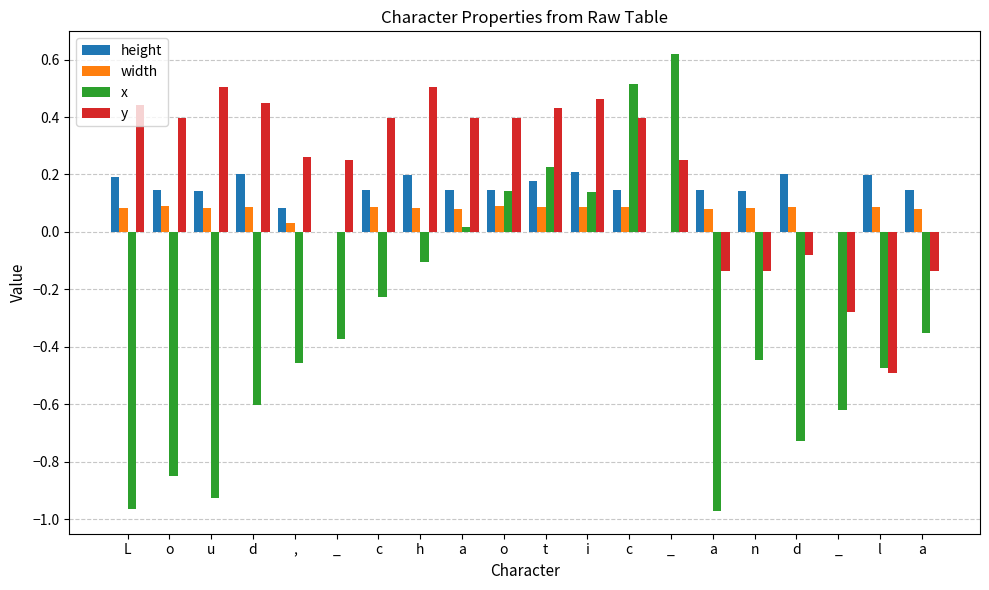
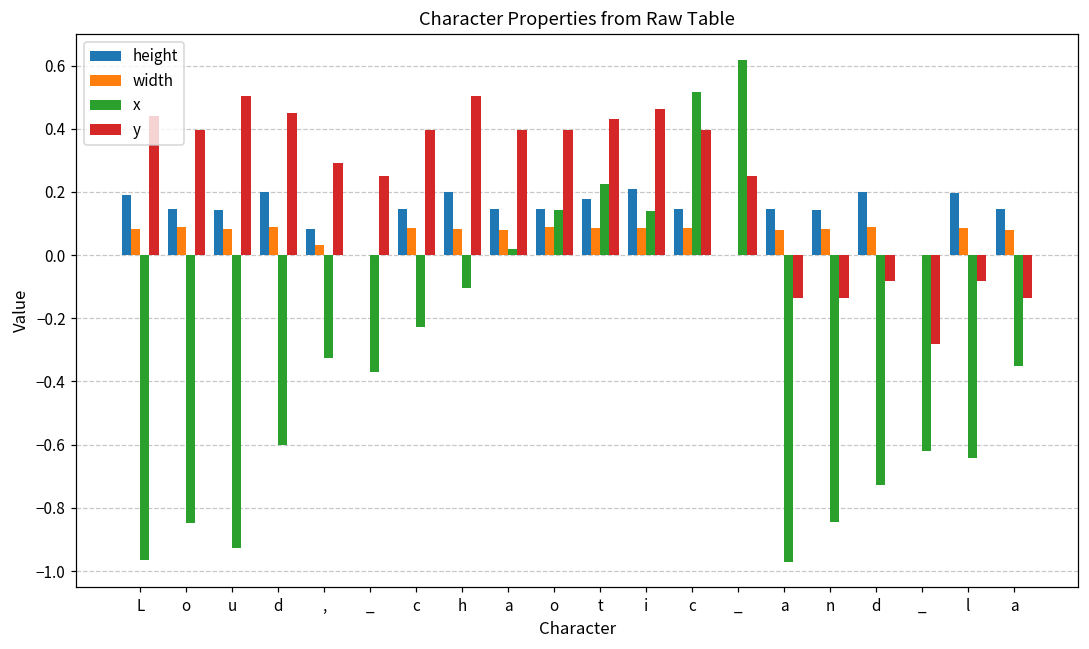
  {
    "height": {
      "L": 0.19,
      "u": 0.14,
      ",": 0.08,
      "h": 0.20,
      "t": 0.18,
      "i": 0.21,
      "n": 0.14,
      "l": 0.20
    },
    "width": {
      "L": 0.08,
      "u": 0.08,
      ",": 0.03,
      "h": 0.08,
      "t": 0.09,
      "i": 0.09,
      "n": 0.08,
      "l": 0.09
    },
    "x": {
      "L": -0.96,
      "u": -0.93,
-     ",": -0.46,
+     ",": -0.32,
      "h": -0.10,
      "t": 0.23,
      "i": 0.14,
-     "n": -0.45,
-     "l": -0.47
+     "n": -0.85,
+     "l": -0.64
    },
    "y": {
      "u": 0.50,
-     ",": 0.26,
+     ",": 0.29,
      "h": 0.50,
      "t": 0.43,
      "i": 0.46,
      "n": -0.14,
-     "l": -0.49
+     "l": -0.08
    }
  }
